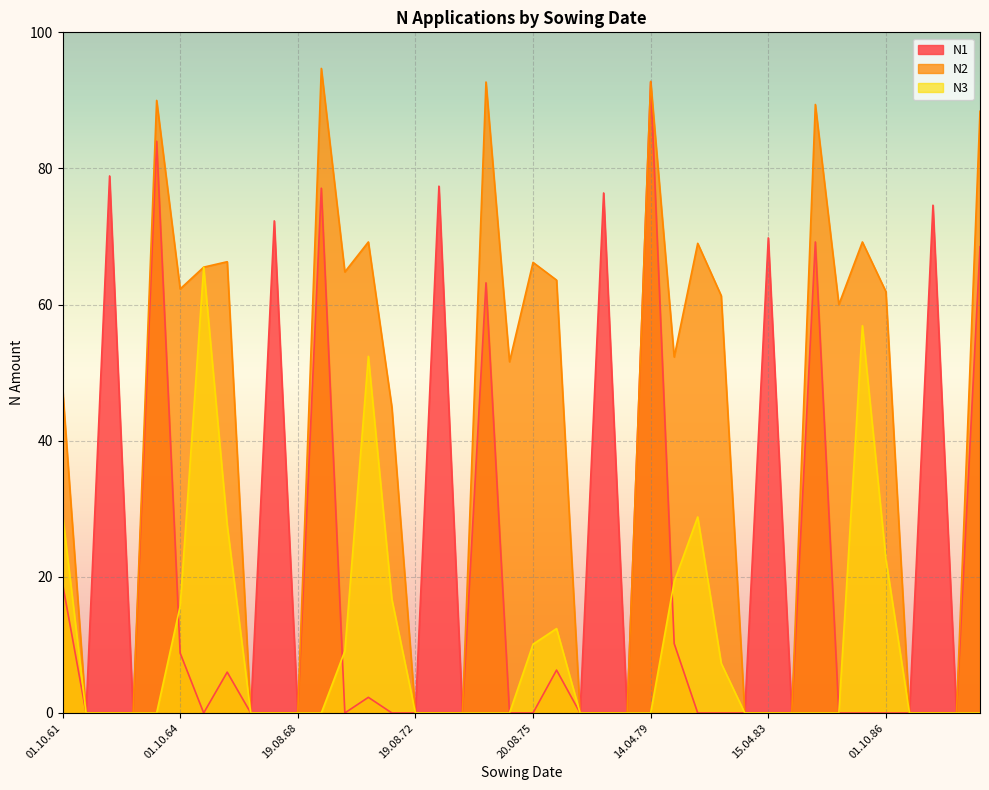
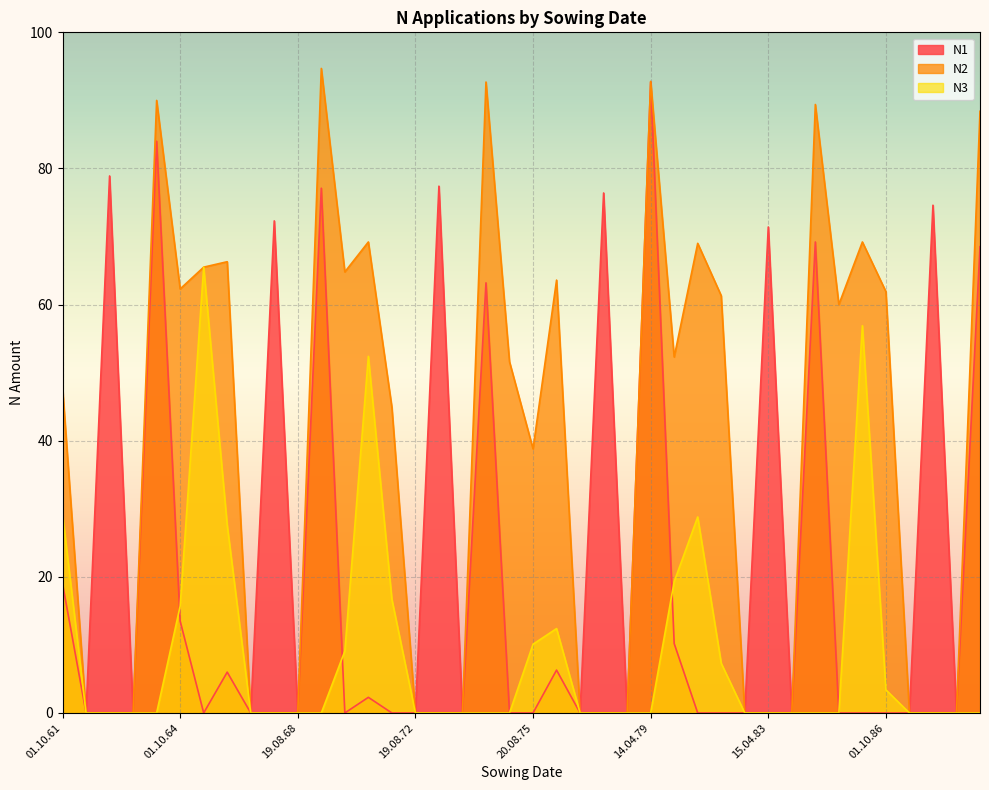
  {
    "N1": {
      "01.10.61": 19,
-     "01.10.64": 9,
+     "01.10.64": 14,
      "20.08.75": 0,
-     "15.04.83": 70,
+     "15.04.83": 71,
      "01.10.86": 0
    },
    "N2": {
      "01.10.61": 48,
      "01.10.64": 62,
-     "20.08.75": 66,
+     "20.08.75": 39,
      "01.10.86": 62
    },
    "N3": {
      "01.10.61": 29,
      "01.10.64": 16,
      "20.08.75": 10,
      "14.04.79": 0,
-     "01.10.86": 23
+     "01.10.86": 3
    }
  }
